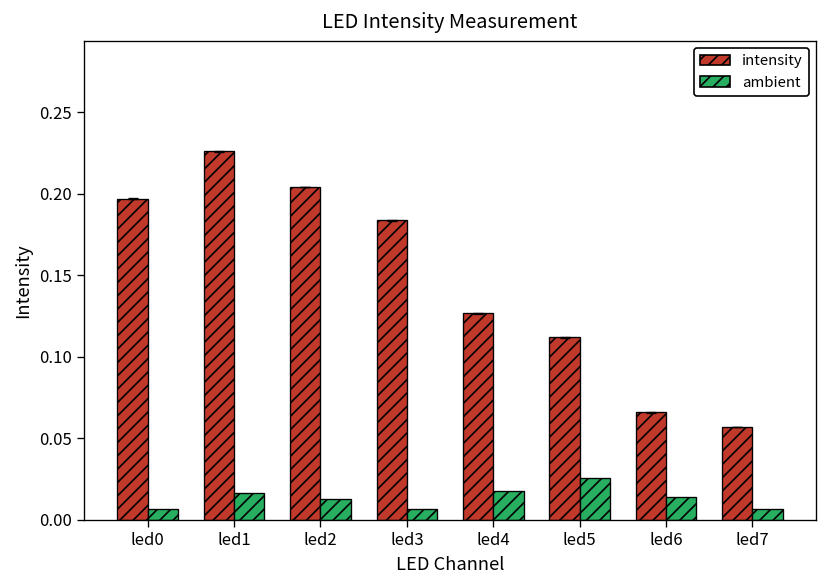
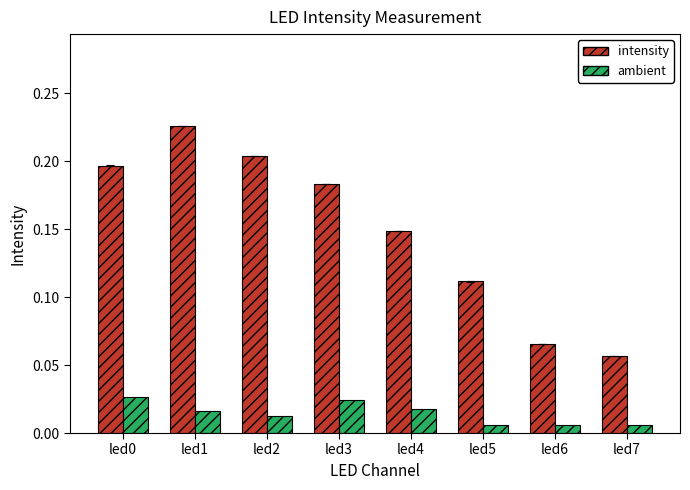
  {
    "intensity": {
      "led0": 0.197,
      "led1": 0.226,
      "led2": 0.204,
      "led3": 0.184,
-     "led4": 0.127,
+     "led4": 0.149,
      "led5": 0.112,
      "led6": 0.066,
      "led7": 0.057
    },
    "ambient": {
-     "led0": 0.006,
+     "led0": 0.026,
      "led1": 0.016,
      "led2": 0.013,
-     "led3": 0.006,
+     "led3": 0.024,
      "led4": 0.018,
-     "led5": 0.025,
-     "led6": 0.014,
+     "led5": 0.006,
+     "led6": 0.006,
      "led7": 0.006
    }
  }
